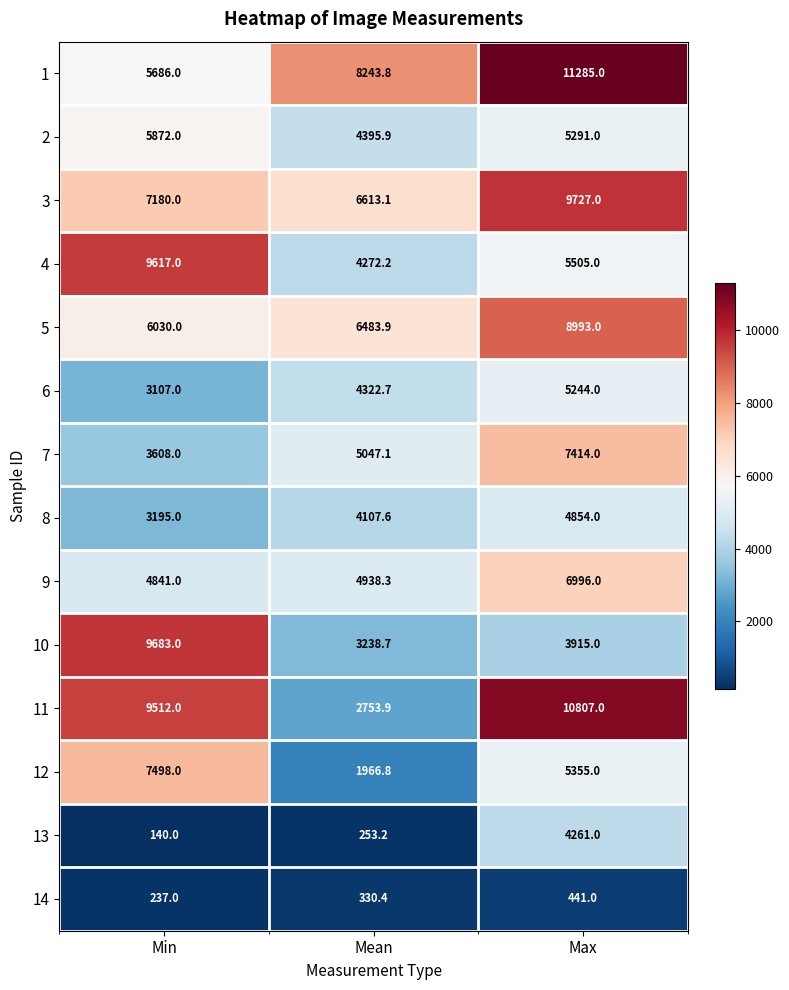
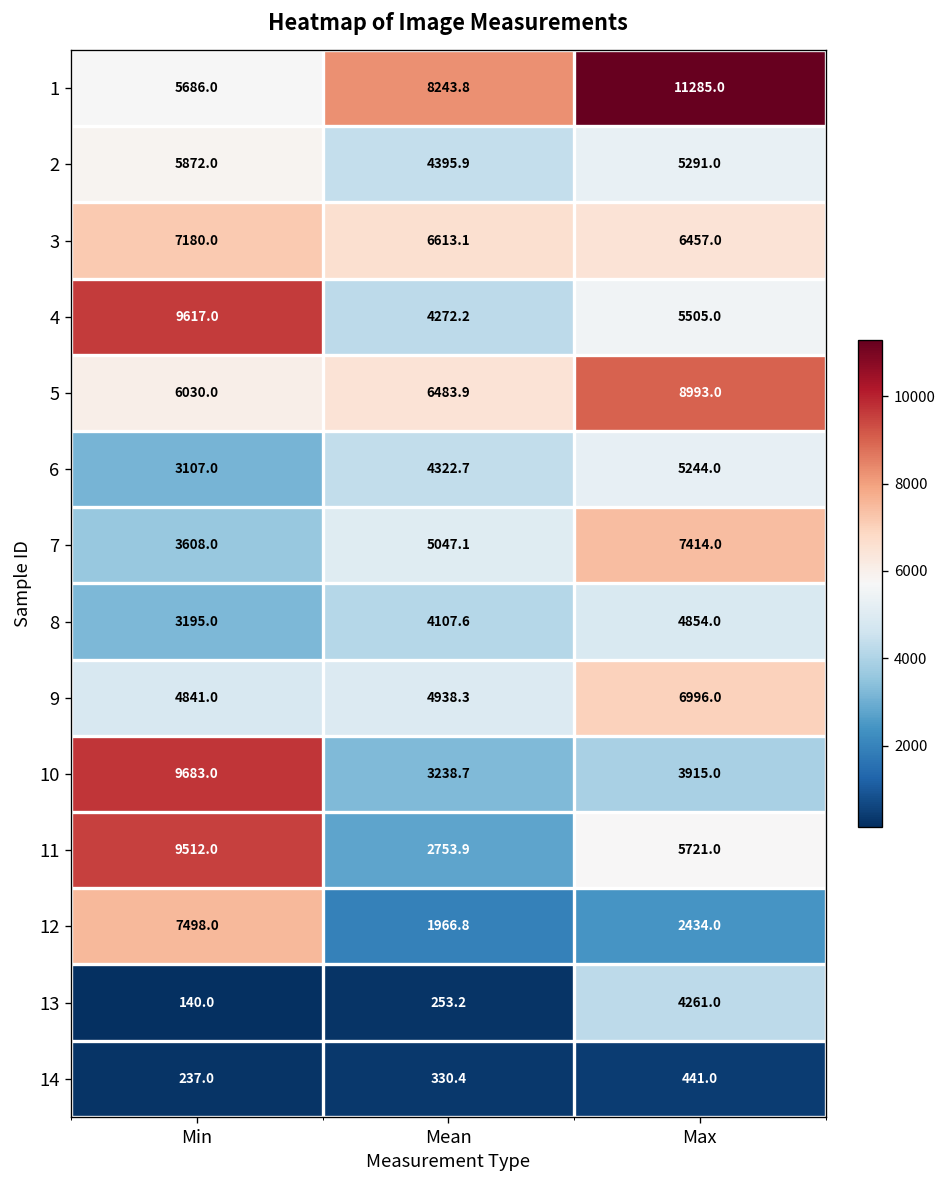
  {
    "1": {
      "Min": 5686.0,
      "Mean": 8243.8,
      "Max": 11285.0
    },
    "2": {
      "Min": 5872.0,
      "Mean": 4395.9,
      "Max": 5291.0
    },
    "3": {
      "Min": 7180.0,
      "Mean": 6613.1,
-     "Max": 9727.0
+     "Max": 6457.0
    },
    "4": {
      "Min": 9617.0,
      "Mean": 4272.2,
      "Max": 5505.0
    },
    "5": {
      "Min": 6030.0,
      "Mean": 6483.9,
      "Max": 8993.0
    },
    "6": {
      "Min": 3107.0,
      "Mean": 4322.7,
      "Max": 5244.0
    },
    "7": {
      "Min": 3608.0,
      "Mean": 5047.1,
      "Max": 7414.0
    },
    "8": {
      "Min": 3195.0,
      "Mean": 4107.6,
      "Max": 4854.0
    },
    "9": {
      "Min": 4841.0,
      "Mean": 4938.3,
      "Max": 6996.0
    },
    "10": {
      "Min": 9683.0,
      "Mean": 3238.7,
      "Max": 3915.0
    },
    "11": {
      "Min": 9512.0,
      "Mean": 2753.9,
-     "Max": 10807.0
+     "Max": 5721.0
    },
    "12": {
      "Min": 7498.0,
      "Mean": 1966.8,
-     "Max": 5355.0
+     "Max": 2434.0
    },
    "13": {
      "Min": 140.0,
      "Mean": 253.2,
      "Max": 4261.0
    },
    "14": {
      "Min": 237.0,
      "Mean": 330.4,
      "Max": 441.0
    }
  }
